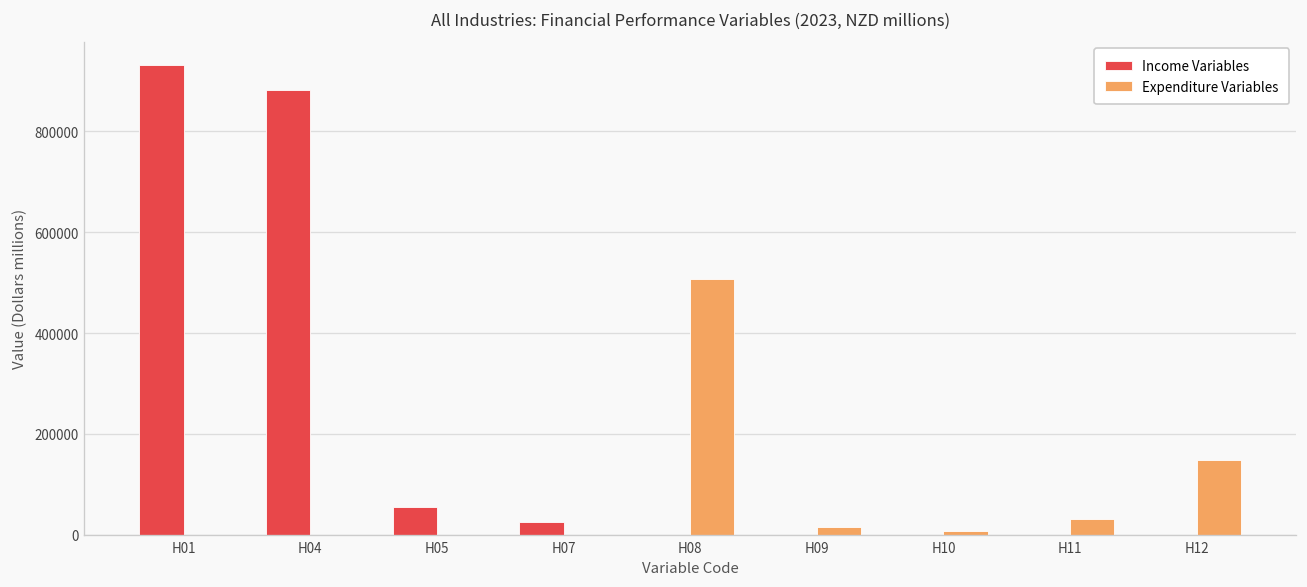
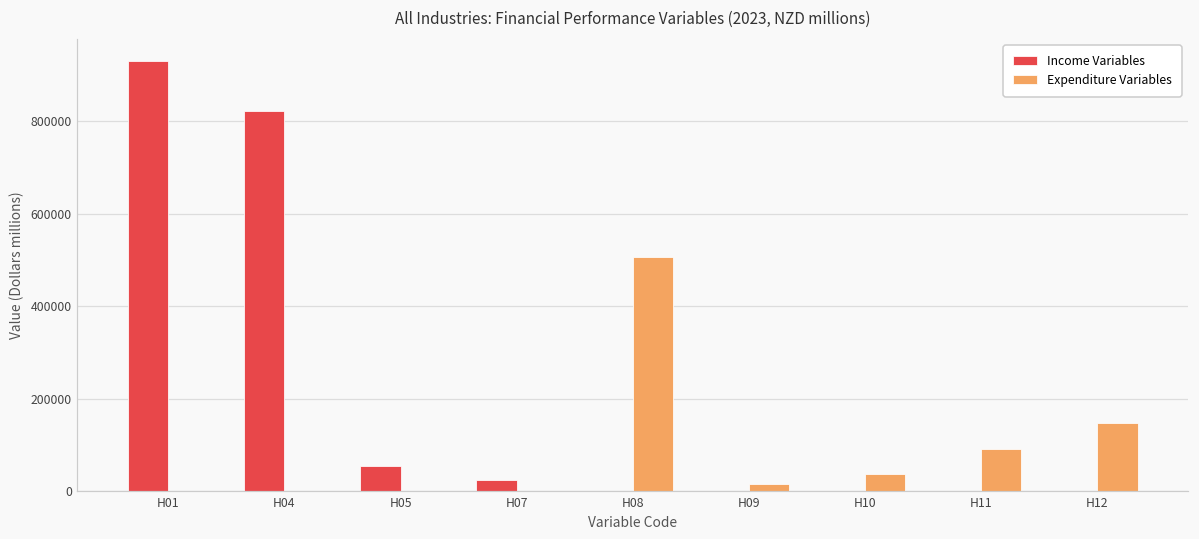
  {
    "Income Variables": {
      "H01": 930000,
-     "H04": 880000,
+     "H04": 820000,
      "H05": 50000,
      "H07": 30000,
      "H08": 0,
      "H09": 0,
      "H10": 0,
      "H11": 0,
      "H12": 0
    },
    "Expenditure Variables": {
      "H01": 0,
      "H04": 0,
      "H05": 0,
      "H07": 0,
      "H08": 510000,
      "H09": 20000,
-     "H10": 10000,
-     "H11": 30000,
+     "H10": 40000,
+     "H11": 90000,
      "H12": 150000
    }
  }
